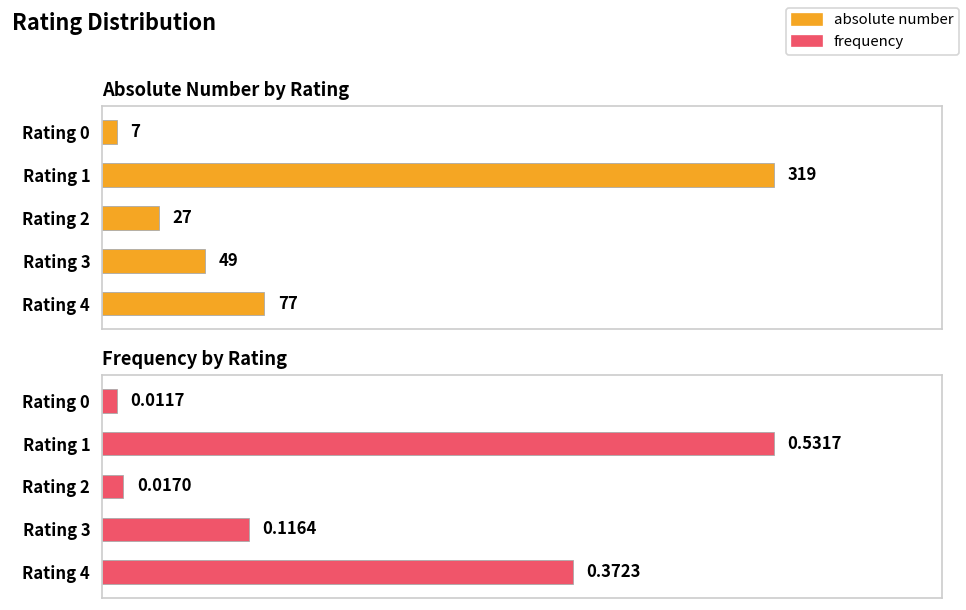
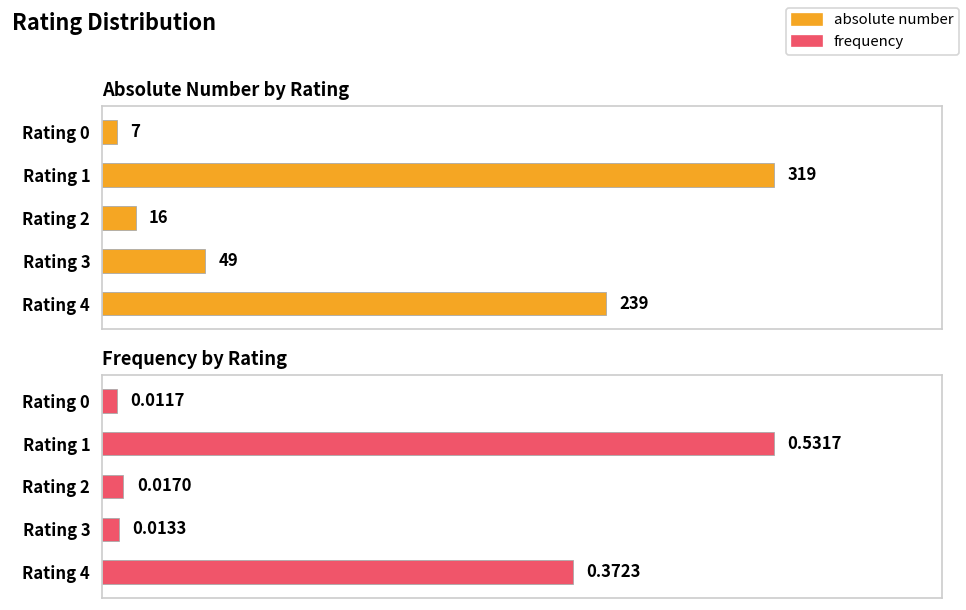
  {
    "Absolute Number by Rating": {
-     "Rating 2": 27,
-     "Rating 4": 77
+     "Rating 2": 16,
+     "Rating 4": 239
    },
    "Frequency by Rating": {
-     "Rating 3": 0.1164
+     "Rating 3": 0.0133
    }
  }
